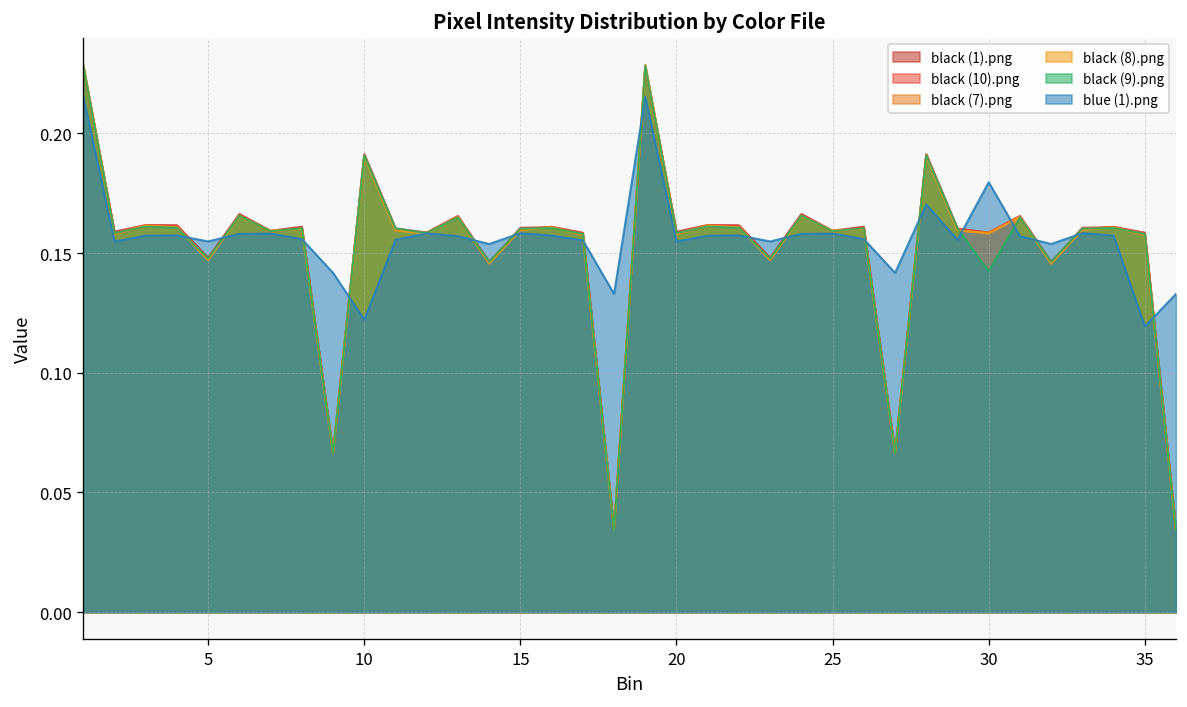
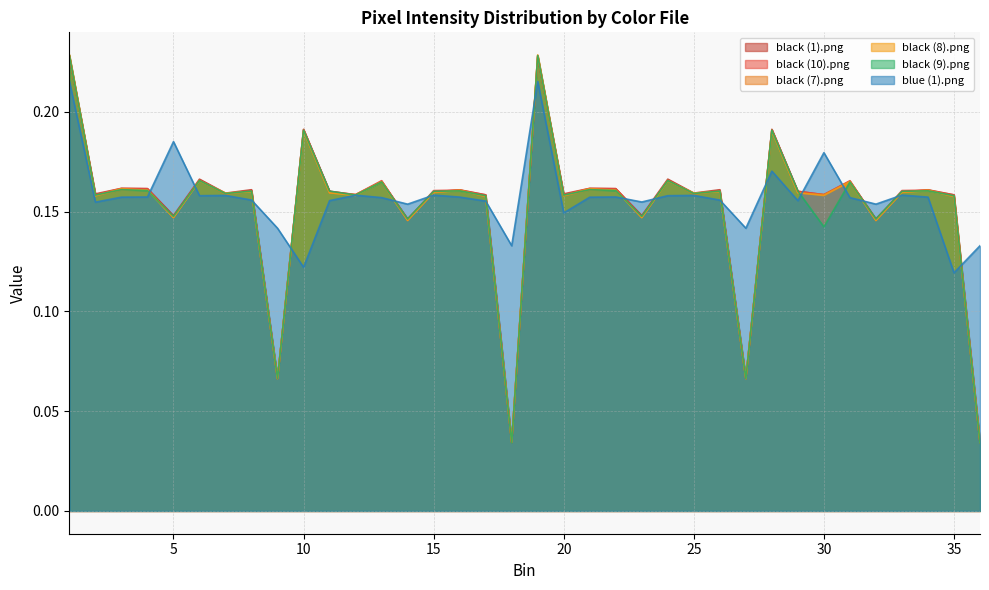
  {
    "black (9).png": {
      "30": 0.142
    },
    "blue (1).png": {
-     "5": 0.155,
+     "5": 0.185,
      "10": 0.122,
-     "20": 0.155,
+     "20": 0.149,
      "30": 0.180,
      "35": 0.119
    }
  }
